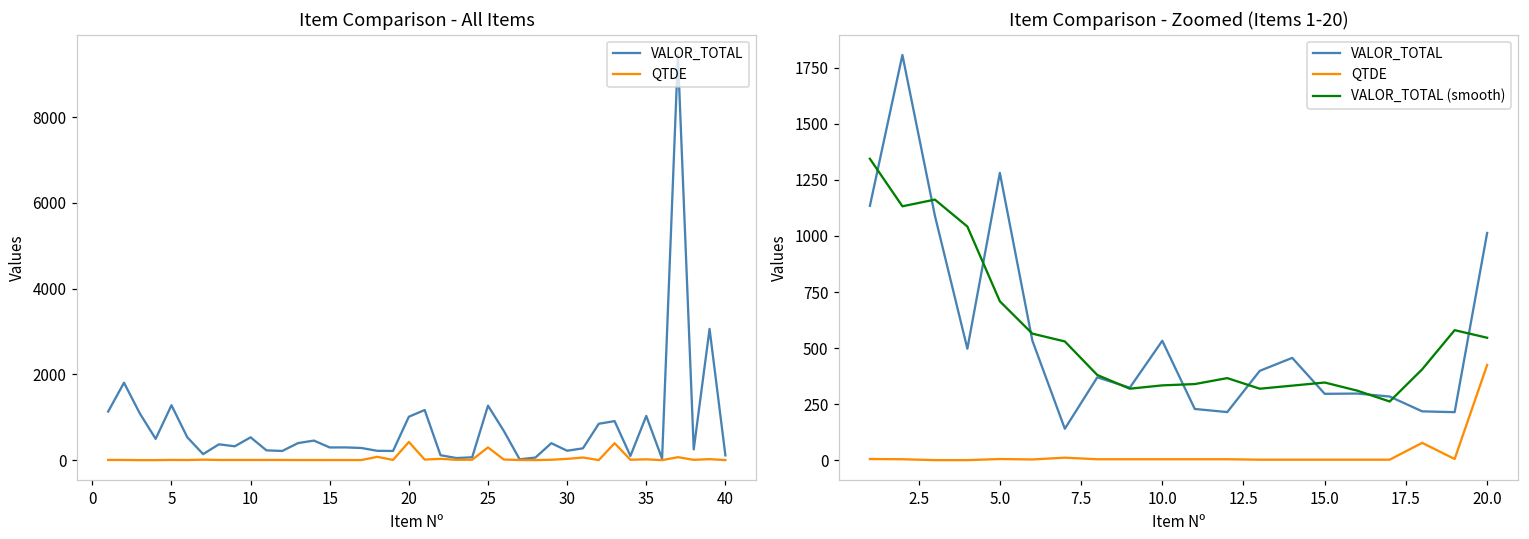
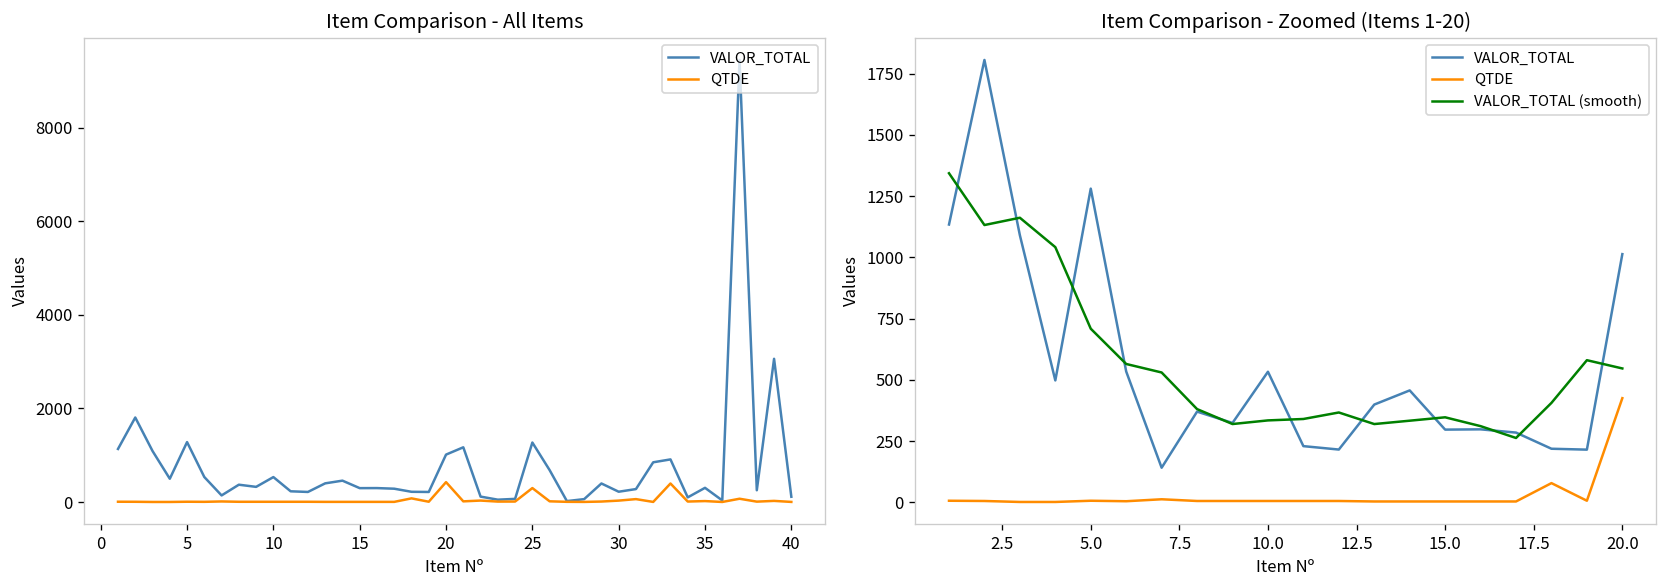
  {
    "Item Comparison - All Items": {
      "VALOR_TOTAL": {
        "5": 1300,
        "10": 500,
        "15": 300,
        "20": 1000,
        "25": 1300,
        "30": 200,
-       "35": 1000,
+       "35": 300,
        "40": 100
      },
      "QTDE": {
        "5": 0,
        "10": 0,
        "15": 0,
        "20": 400,
        "25": 300,
        "30": 0,
        "35": 0,
        "40": 0
      }
    },
    "Item Comparison - Zoomed (Items 1-20)": {
      "VALOR_TOTAL": {
        "5.0": 1280,
        "10.0": 530,
        "15.0": 300,
        "20.0": 1010
      },
      "QTDE": {
        "5.0": 10,
        "10.0": 10,
        "15.0": 0,
        "20.0": 430
      },
      "VALOR_TOTAL (smooth)": {
        "5.0": 710,
        "10.0": 330,
        "15.0": 350,
        "20.0": 550
      }
    }
  }
